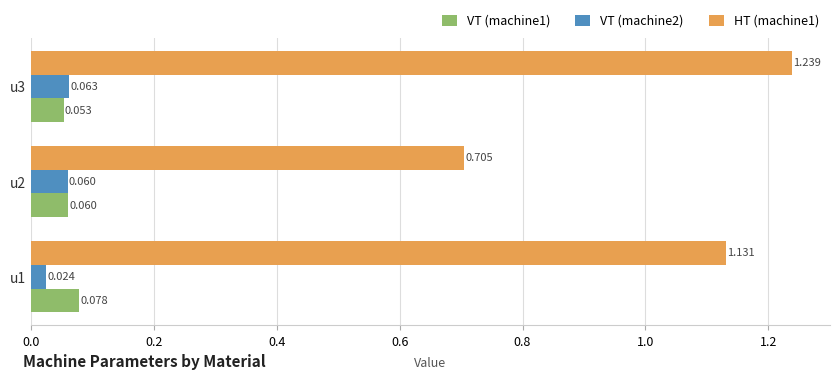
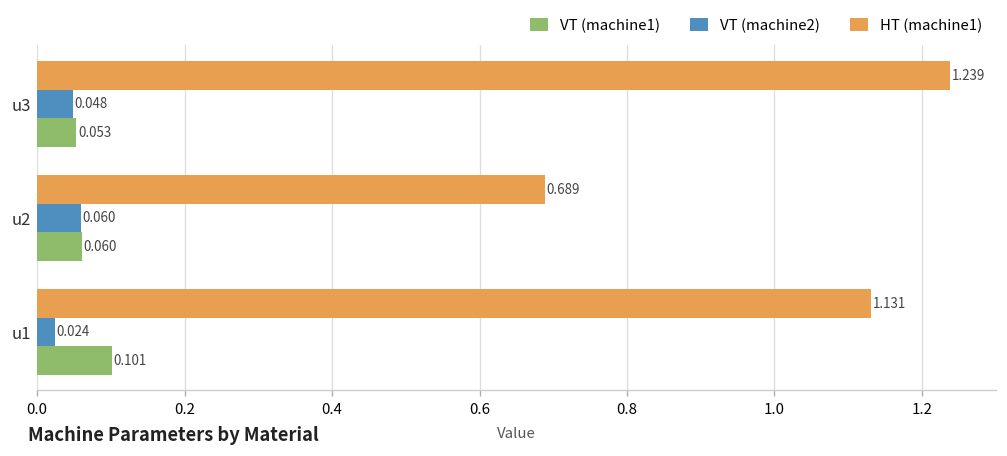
  {
    "VT (machine1)": {
      "u3": 0.053,
      "u2": 0.060,
-     "u1": 0.078
+     "u1": 0.101
    },
    "VT (machine2)": {
-     "u3": 0.063,
+     "u3": 0.048,
      "u2": 0.060,
      "u1": 0.024
    },
    "HT (machine1)": {
      "u3": 1.239,
-     "u2": 0.705,
+     "u2": 0.689,
      "u1": 1.131
    }
  }
